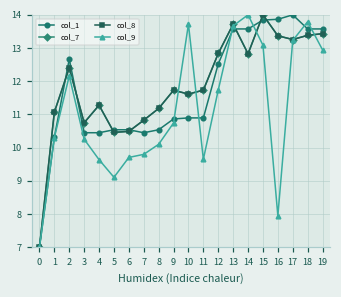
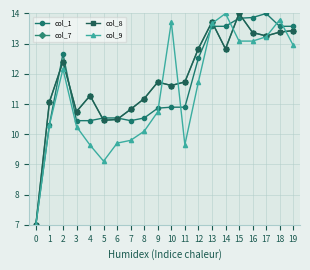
  {
    "col_9": {
      "2": 12.2,
      "3": 10.3,
      "4": 9.6,
      "5": 9.1,
      "6": 9.7,
      "7": 9.8,
      "8": 10.1,
      "9": 10.7,
      "10": 13.7,
      "11": 9.6,
      "12": 11.7,
      "14": 14.0,
      "15": 13.1,
-     "16": 7.9,
+     "16": 13.1,
      "18": 13.8,
      "19": 12.9
    }
  }
